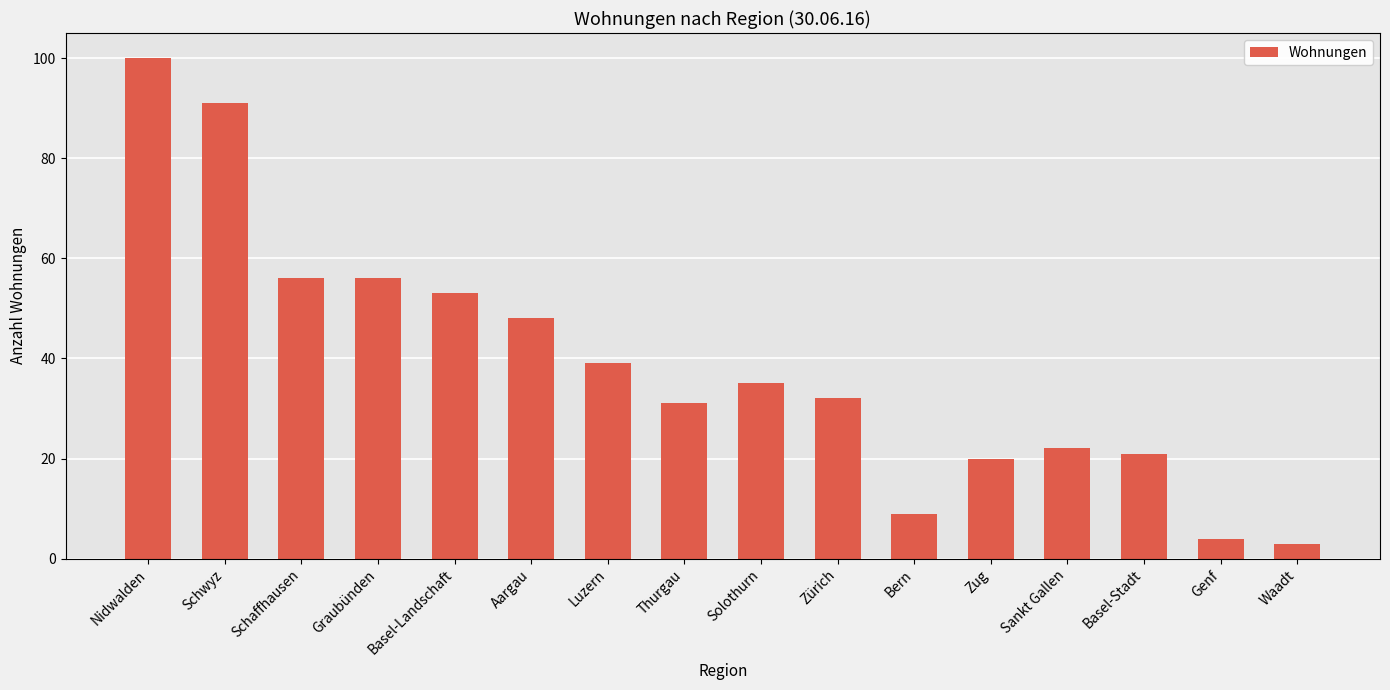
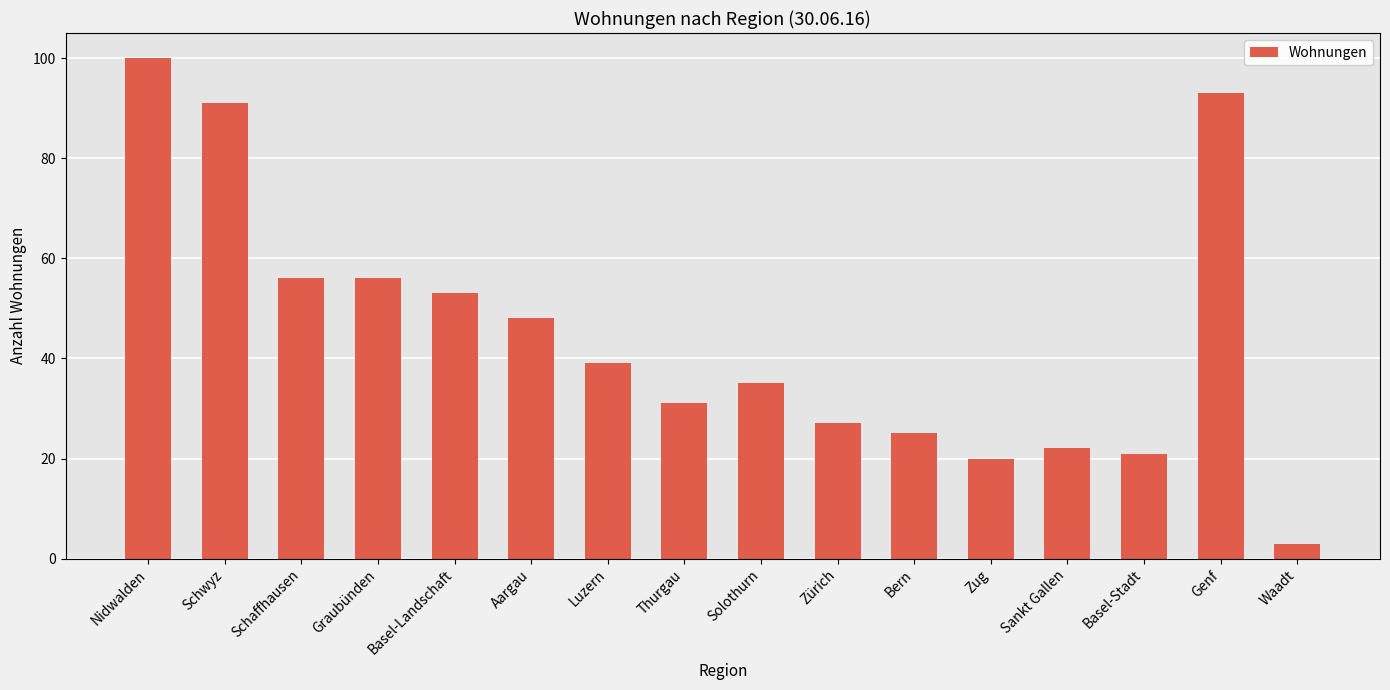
  {
    "Nidwalden": 100,
    "Schwyz": 91,
    "Schaffhausen": 56,
    "Graubünden": 56,
    "Basel-Landschaft": 53,
    "Aargau": 48,
    "Luzern": 39,
    "Thurgau": 31,
    "Solothurn": 35,
-   "Zürich": 32,
-   "Bern": 9,
+   "Zürich": 27,
+   "Bern": 25,
    "Zug": 20,
    "Sankt Gallen": 22,
    "Basel-Stadt": 21,
-   "Genf": 4,
+   "Genf": 93,
    "Waadt": 3
  }
